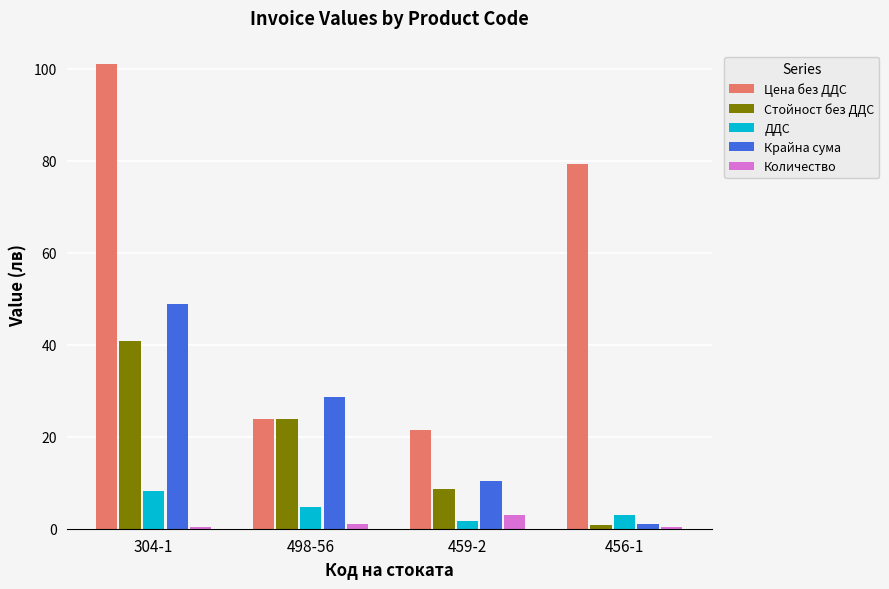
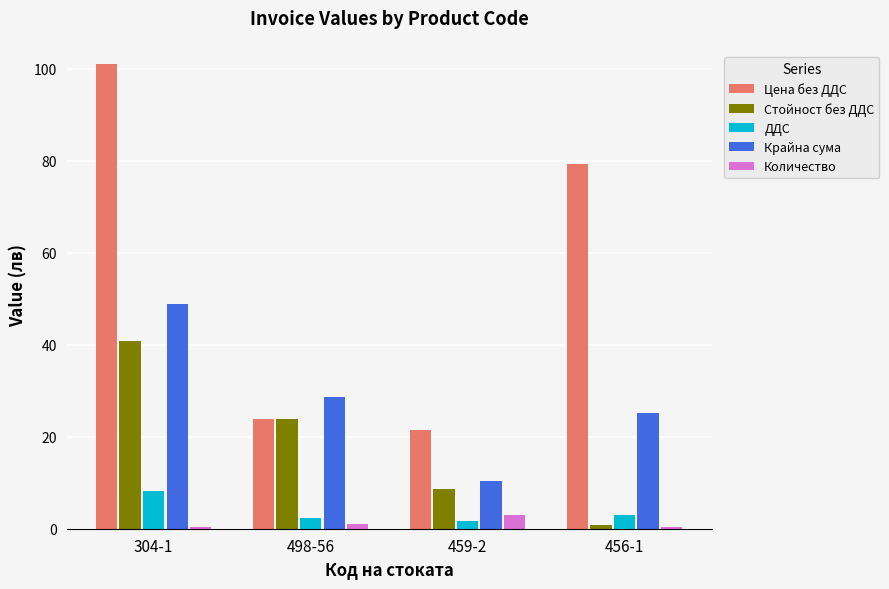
  {
    "Цена без ДДС": {
      "304-1": 101,
      "498-56": 24,
      "459-2": 21,
      "456-1": 79
    },
    "Стойност без ДДС": {
      "304-1": 41,
      "498-56": 24,
      "459-2": 9,
      "456-1": 1
    },
    "ДДС": {
      "304-1": 8,
-     "498-56": 5,
+     "498-56": 2,
      "459-2": 2,
      "456-1": 3
    },
    "Крайна сума": {
      "304-1": 49,
      "498-56": 29,
      "459-2": 10,
-     "456-1": 1
+     "456-1": 25
    },
    "Количество": {
      "498-56": 1,
      "459-2": 3
    }
  }
